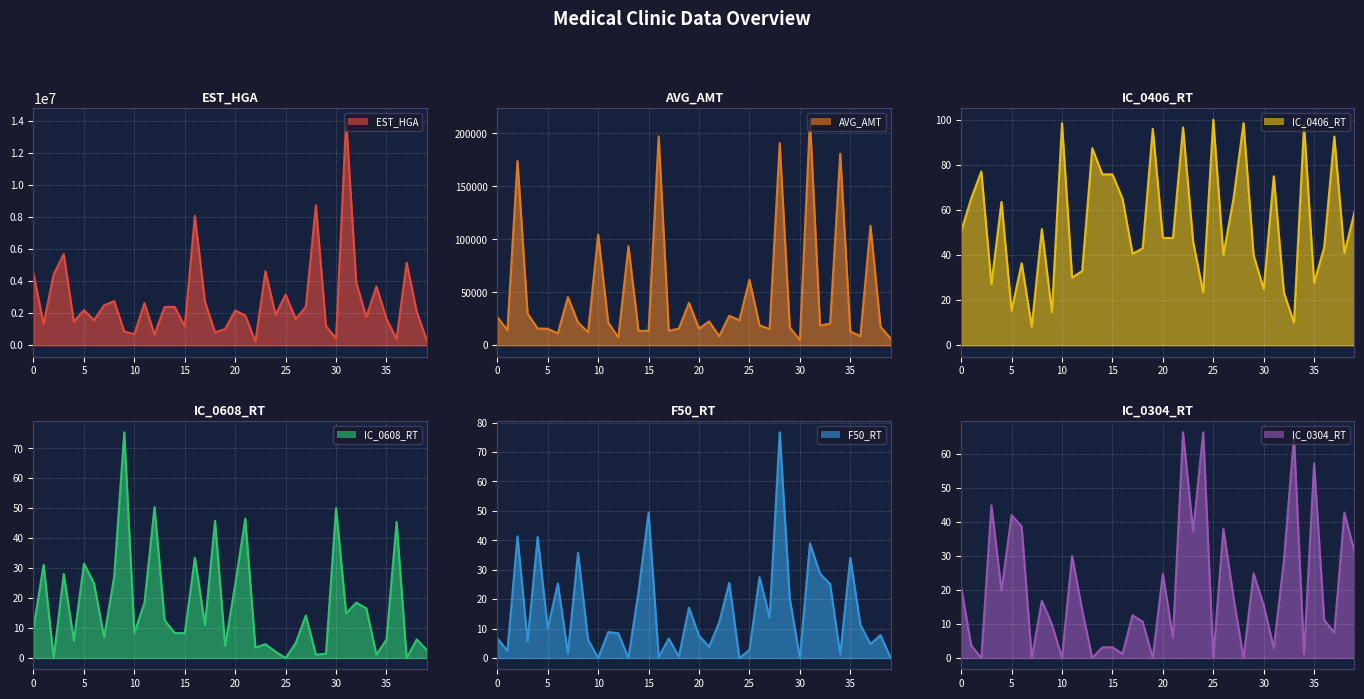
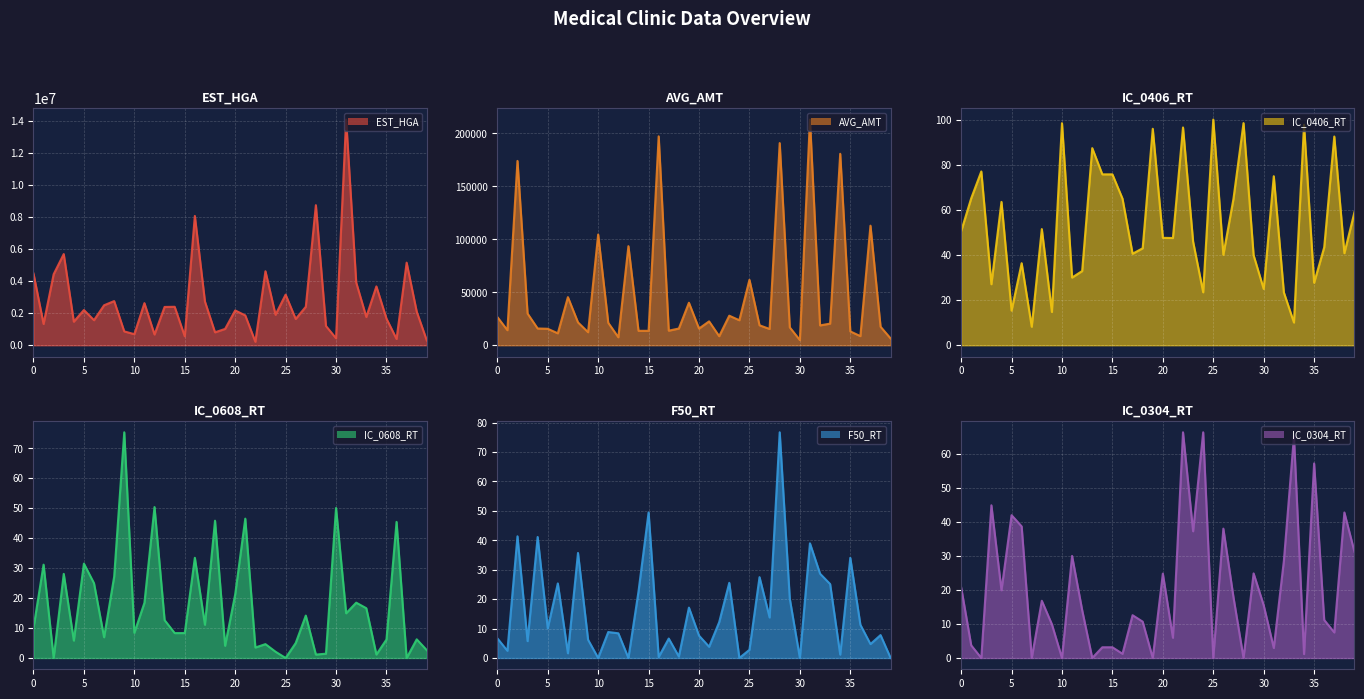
  {
    "EST_HGA": {
      "0": 4500000,
      "5": 2200000,
      "10": 700000,
-     "15": 1200000,
+     "15": 600000,
      "20": 2200000,
      "25": 3200000,
      "30": 400000,
      "35": 1700000
    },
    "AVG_AMT": {
      "0": 27000,
      "5": 16000,
      "10": 105000,
      "15": 14000,
      "20": 16000,
      "25": 62000,
      "30": 5000,
      "35": 13000
    },
    "IC_0406_RT": {
      "0": 51,
      "5": 15,
      "10": 98,
      "15": 76,
      "20": 48,
      "25": 100,
      "30": 25,
      "35": 28
    },
    "IC_0608_RT": {
      "0": 10,
      "5": 32,
      "10": 8,
      "15": 8,
-     "20": 25,
+     "20": 21,
      "25": 0,
      "30": 50,
      "35": 6
    },
    "F50_RT": {
      "0": 7,
      "5": 10,
      "10": 0,
      "15": 49,
      "20": 8,
      "25": 3,
      "30": 0,
      "35": 34
    },
    "IC_0304_RT": {
      "0": 21,
      "5": 42,
      "10": 0,
      "15": 3,
      "20": 25,
      "25": 0,
      "30": 15,
      "35": 57
    }
  }
